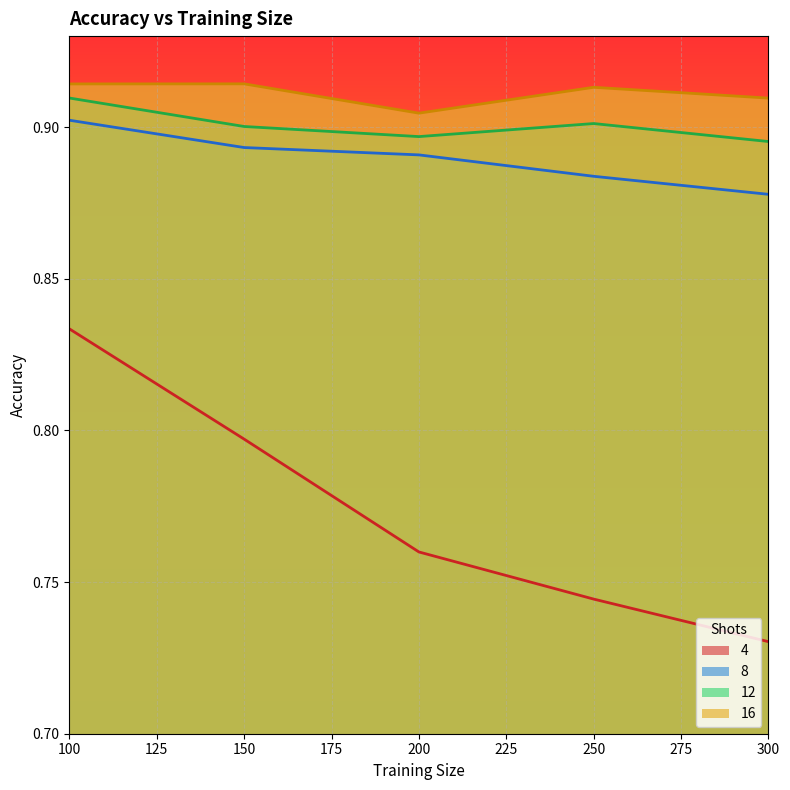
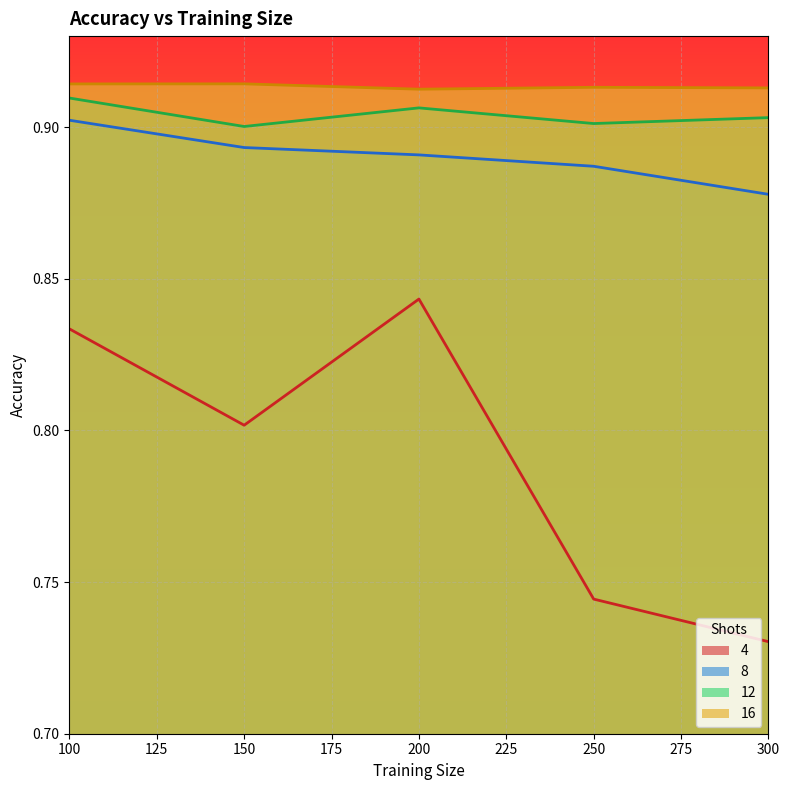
  {
    "4": {
      "100": 0.833,
-     "150": 0.797,
-     "200": 0.760,
+     "150": 0.802,
+     "200": 0.843,
      "250": 0.744,
      "300": 0.730
    },
    "8": {
      "100": 0.902,
      "150": 0.893,
      "200": 0.891,
-     "250": 0.884,
+     "250": 0.887,
      "300": 0.878
    },
    "12": {
      "100": 0.910,
      "150": 0.900,
-     "200": 0.897,
+     "200": 0.906,
      "250": 0.901,
-     "300": 0.895
+     "300": 0.903
    },
    "16": {
      "100": 0.914,
      "150": 0.914,
-     "200": 0.905,
+     "200": 0.913,
      "250": 0.913,
-     "300": 0.910
+     "300": 0.913
    }
  }
